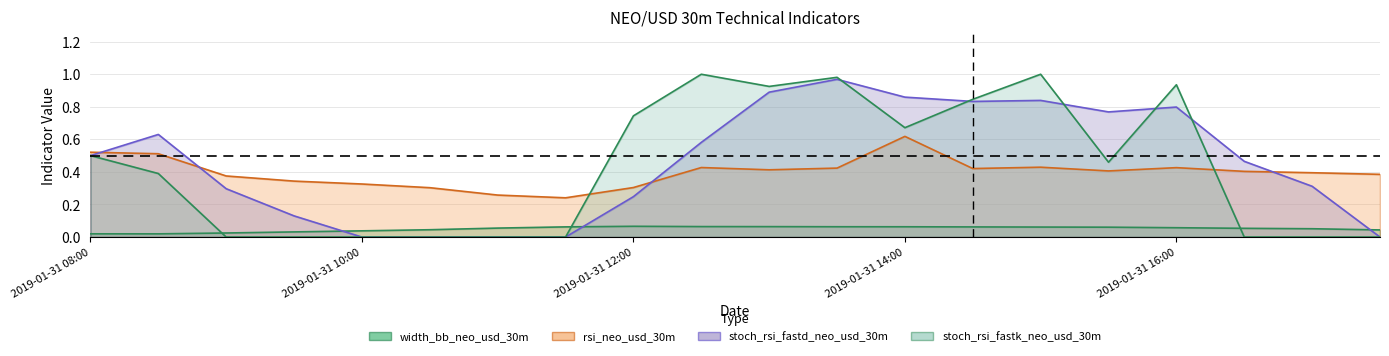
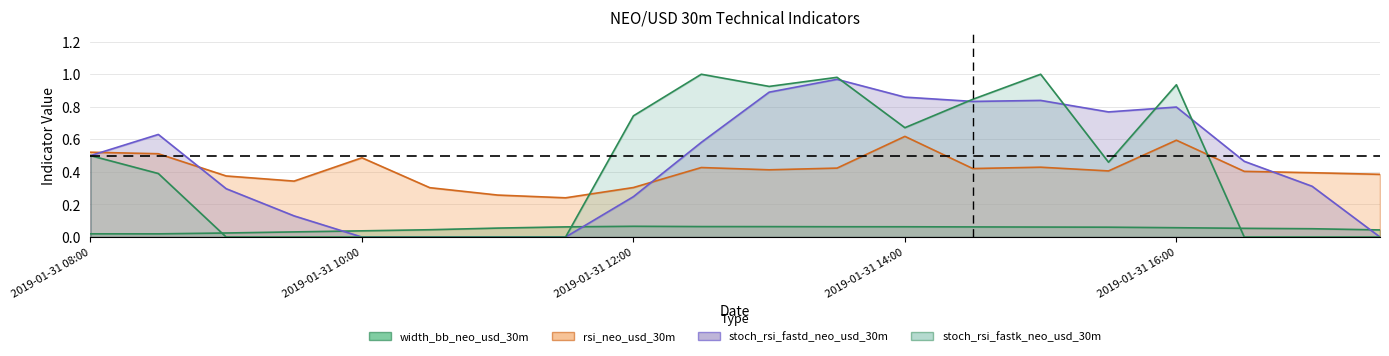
  {
    "width_bb_neo_usd_30m": {
      "2019-01-31 08:00": 0.02,
      "2019-01-31 10:00": 0.04,
      "2019-01-31 12:00": 0.07,
      "2019-01-31 14:00": 0.06,
      "2019-01-31 16:00": 0.06
    },
    "rsi_neo_usd_30m": {
      "2019-01-31 08:00": 0.52,
-     "2019-01-31 10:00": 0.33,
+     "2019-01-31 10:00": 0.49,
      "2019-01-31 12:00": 0.30,
      "2019-01-31 14:00": 0.62,
-     "2019-01-31 16:00": 0.43
+     "2019-01-31 16:00": 0.59
    }
  }
